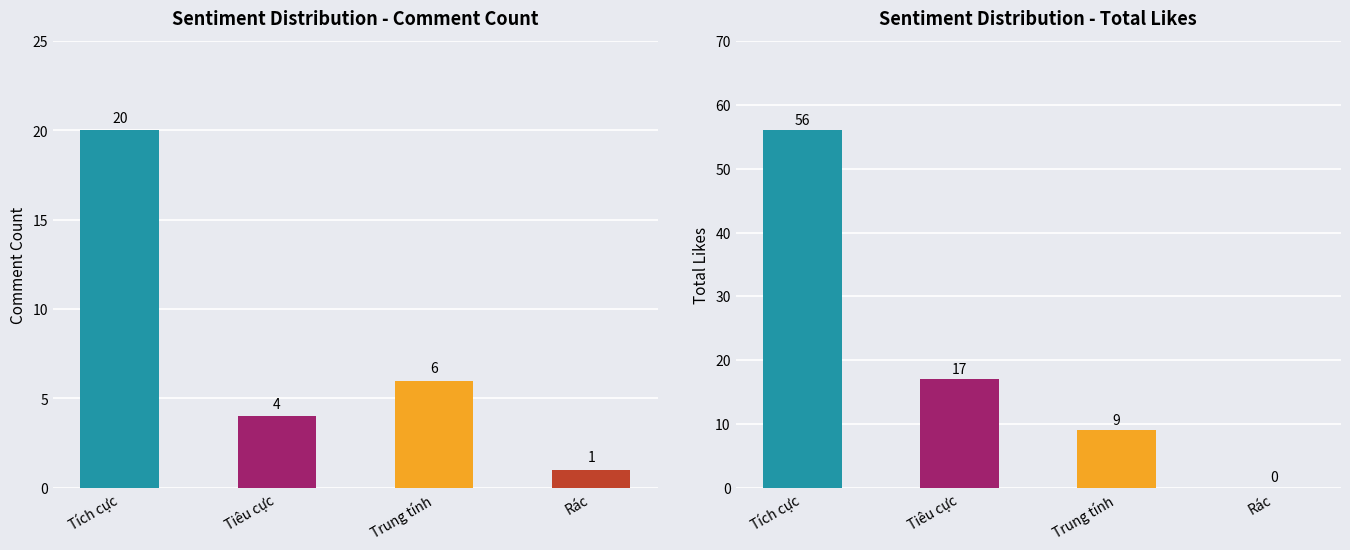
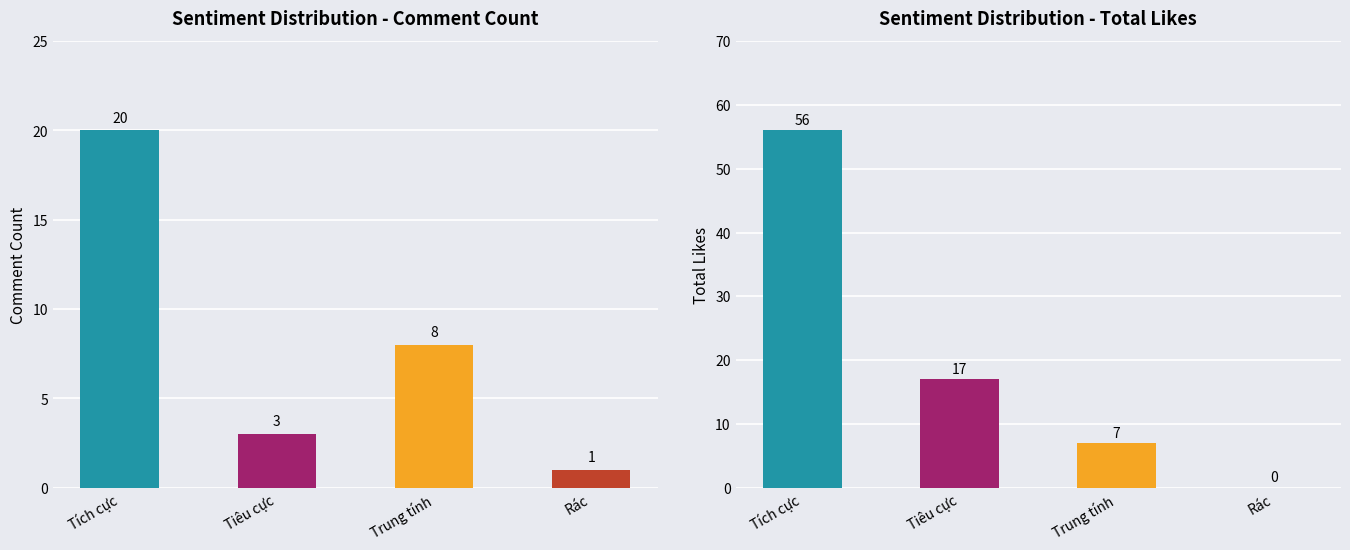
  {
    "Sentiment Distribution - Comment Count": {
      "Tích cực": 20,
-     "Tiêu cực": 4,
-     "Trung tính": 6,
+     "Tiêu cực": 3,
+     "Trung tính": 8,
      "Rác": 1
    },
    "Sentiment Distribution - Total Likes": {
      "Tích cực": 56,
      "Tiêu cực": 17,
-     "Trung tính": 9,
+     "Trung tính": 7,
      "Rác": 0
    }
  }
